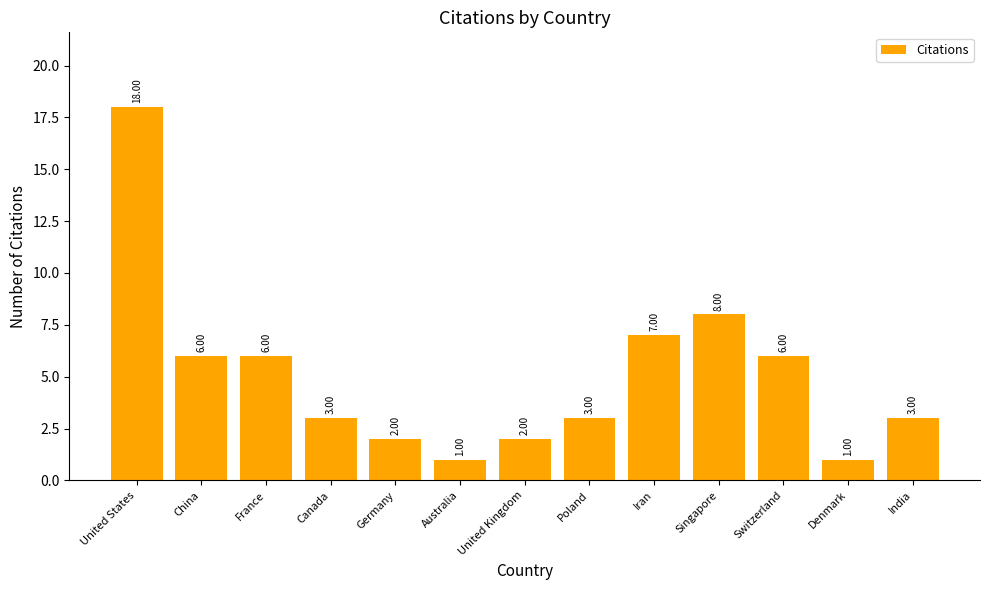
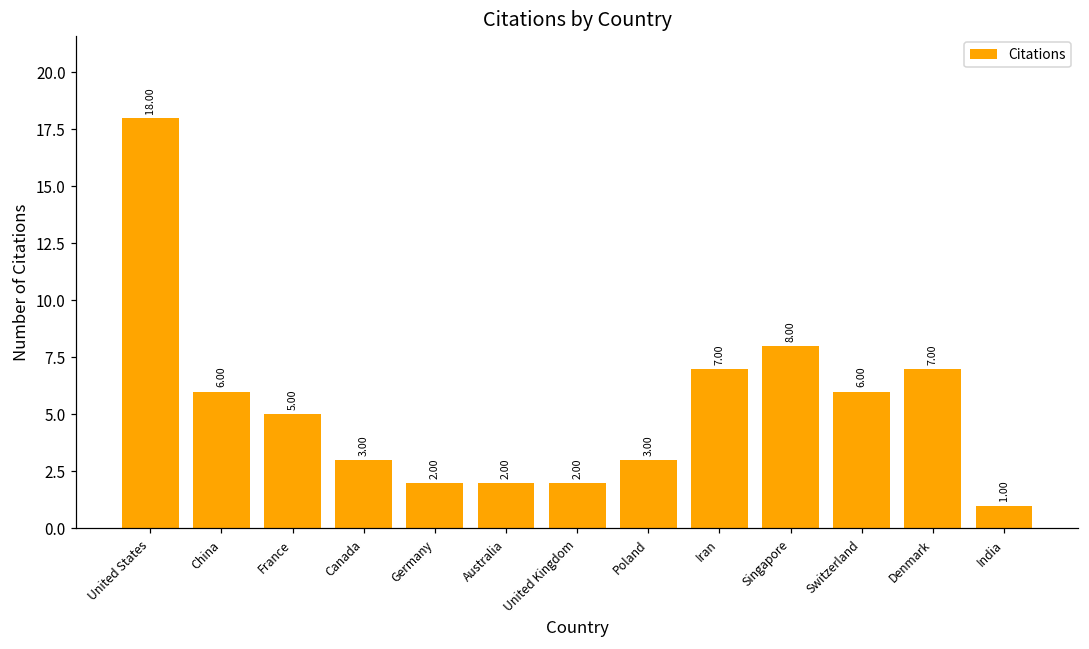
  {
    "United States": 18.00,
    "China": 6.00,
-   "France": 6.00,
+   "France": 5.00,
    "Canada": 3.00,
    "Germany": 2.00,
-   "Australia": 1.00,
+   "Australia": 2.00,
    "United Kingdom": 2.00,
    "Poland": 3.00,
    "Iran": 7.00,
    "Singapore": 8.00,
    "Switzerland": 6.00,
-   "Denmark": 1.00,
-   "India": 3.00
+   "Denmark": 7.00,
+   "India": 1.00
  }
